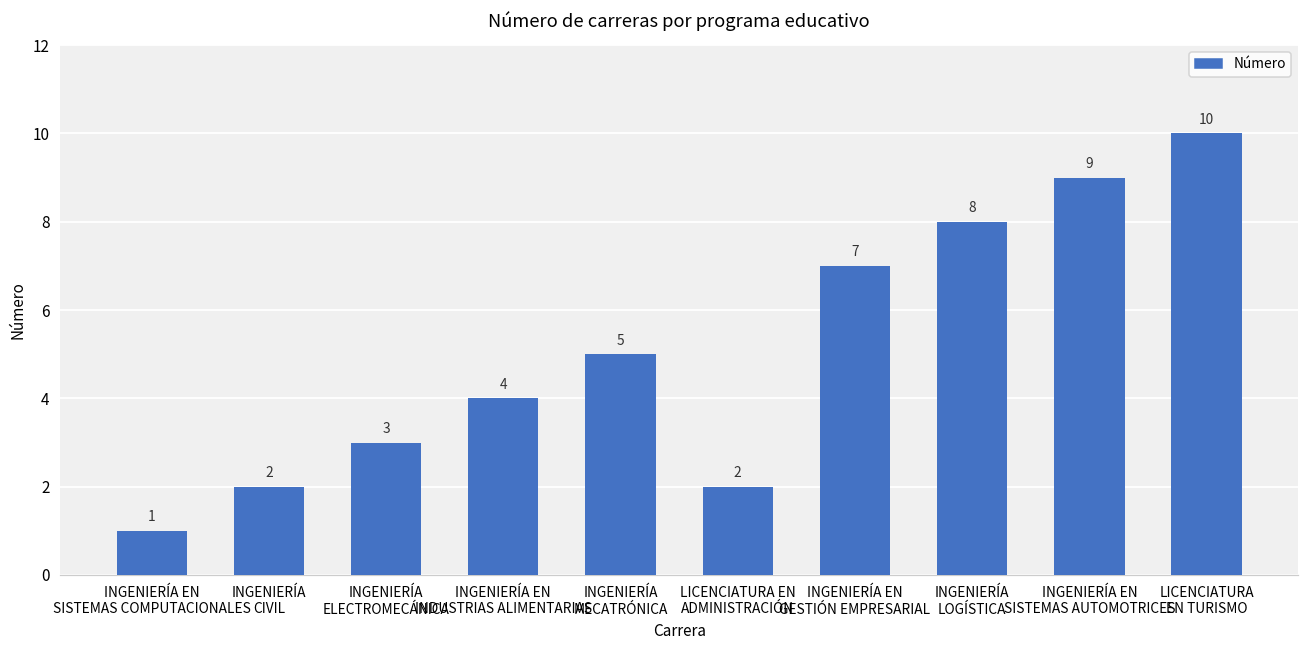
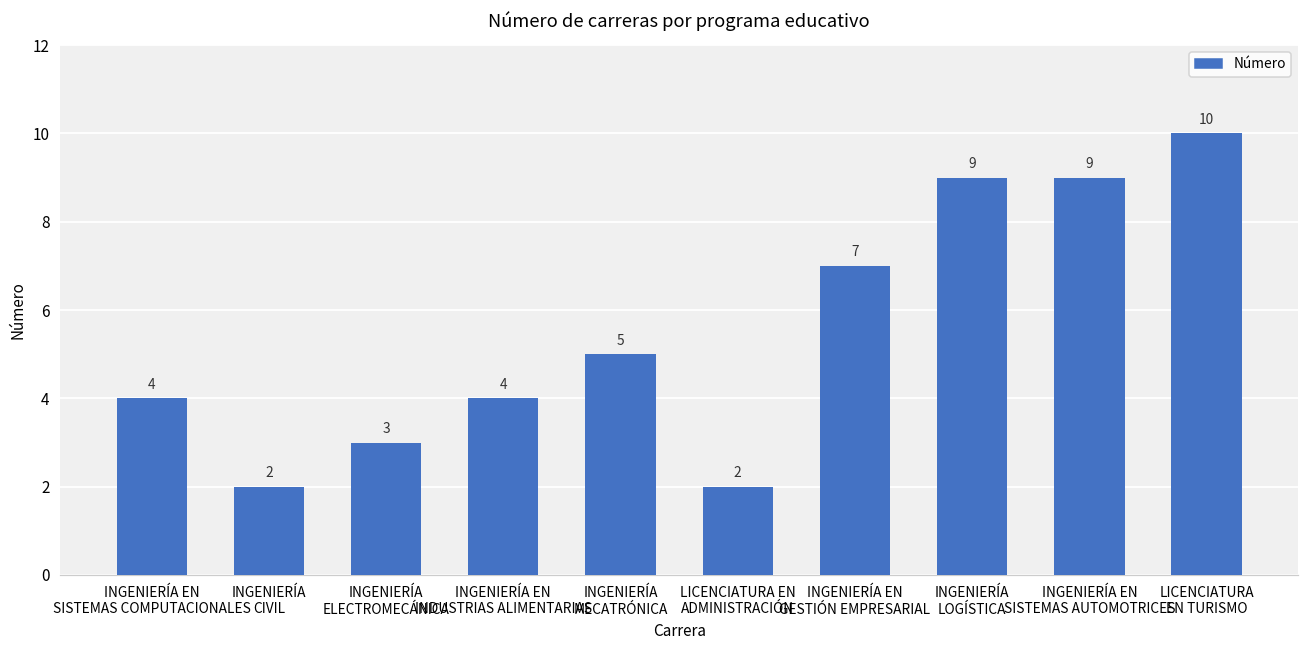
  {
-   "INGENIERÍA EN SISTEMAS COMPUTACIONALES": 1,
+   "INGENIERÍA EN SISTEMAS COMPUTACIONALES": 4,
    "LICENCIATURA EN ADMINISTRACIÓN": 2,
    "INGENIERÍA EN GESTIÓN EMPRESARIAL": 7,
-   "INGENIERÍA LOGÍSTICA": 8,
+   "INGENIERÍA LOGÍSTICA": 9,
    "INGENIERÍA EN SISTEMAS AUTOMOTRICES": 9
  }
